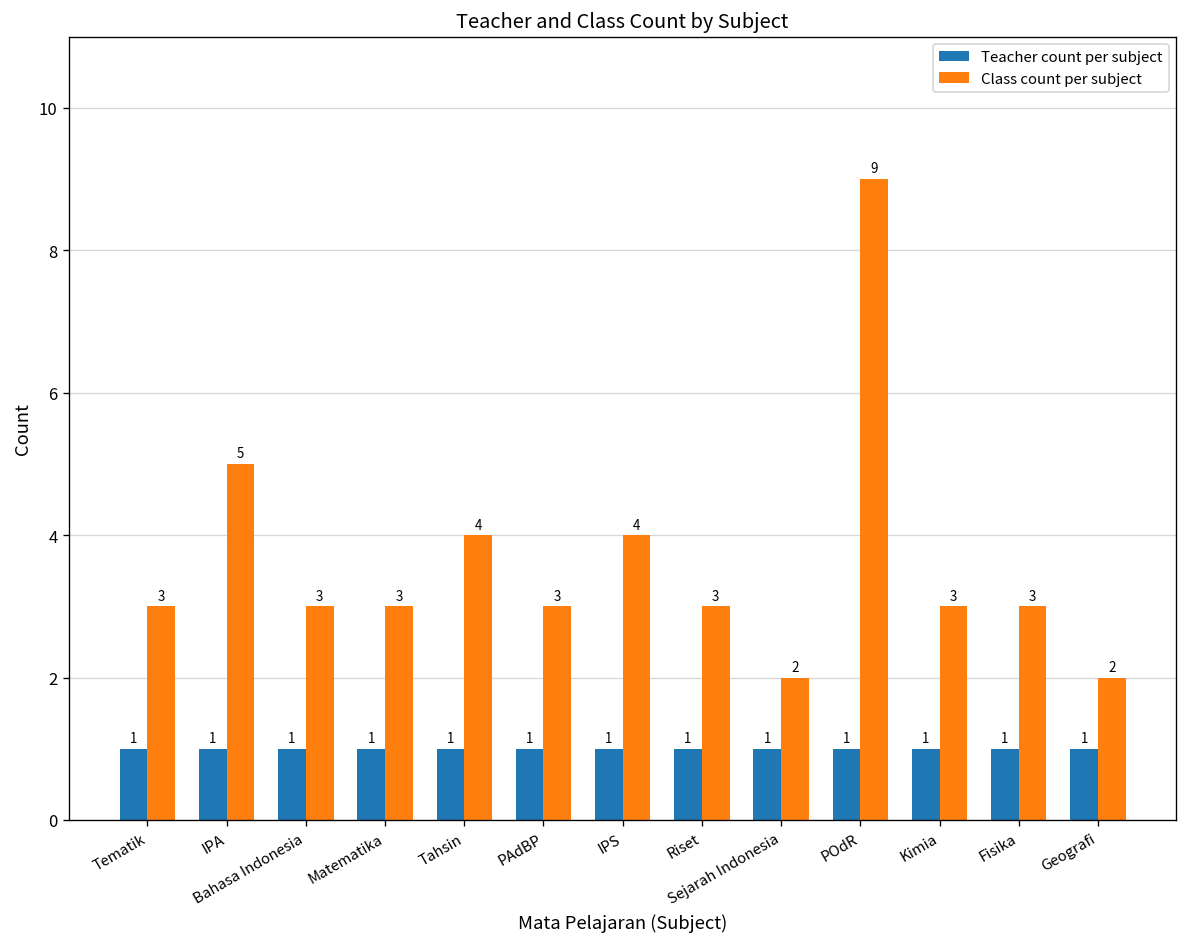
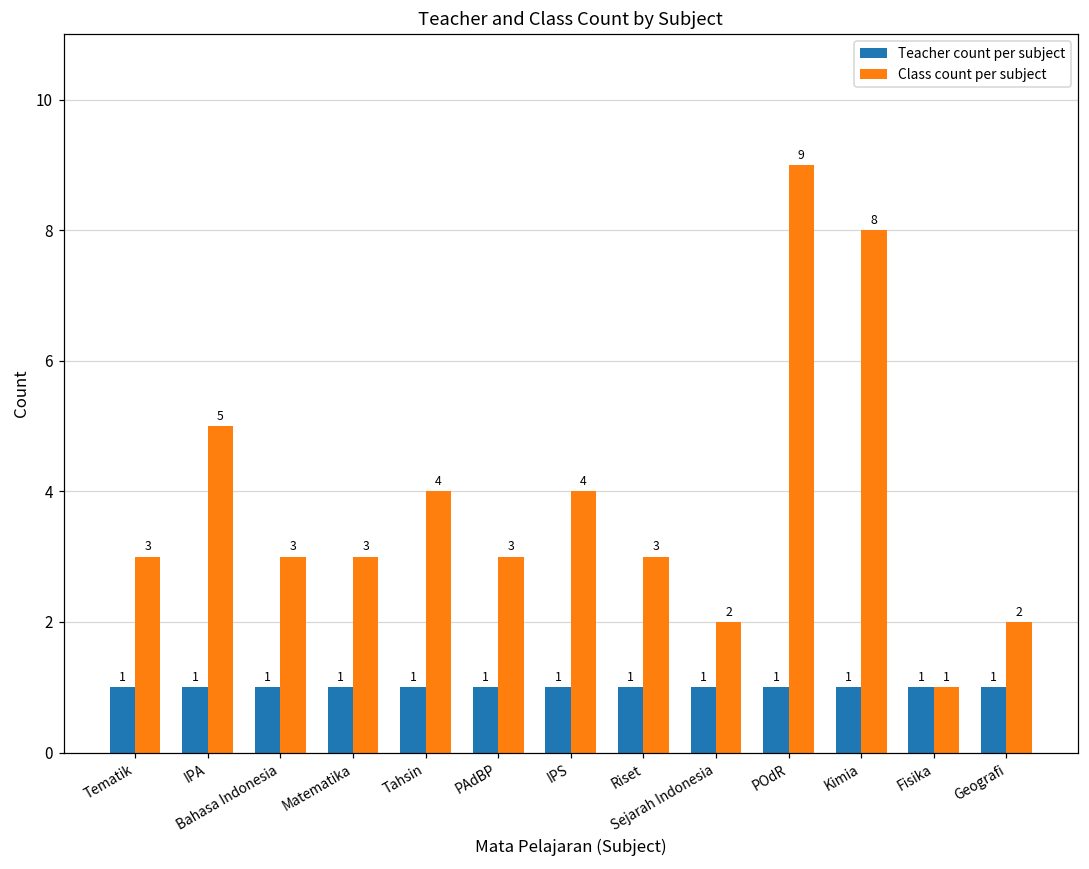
  {
    "Teacher count per subject": {
      "Tematik": 1,
      "IPA": 1,
      "Bahasa Indonesia": 1,
      "Matematika": 1,
      "Tahsin": 1,
      "PAdBP": 1,
      "IPS": 1,
      "Riset": 1,
      "Sejarah Indonesia": 1,
      "POdR": 1,
      "Kimia": 1,
      "Fisika": 1,
      "Geografi": 1
    },
    "Class count per subject": {
      "Tematik": 3,
      "IPA": 5,
      "Bahasa Indonesia": 3,
      "Matematika": 3,
      "Tahsin": 4,
      "PAdBP": 3,
      "IPS": 4,
      "Riset": 3,
      "Sejarah Indonesia": 2,
      "POdR": 9,
-     "Kimia": 3,
-     "Fisika": 3,
+     "Kimia": 8,
+     "Fisika": 1,
      "Geografi": 2
    }
  }
